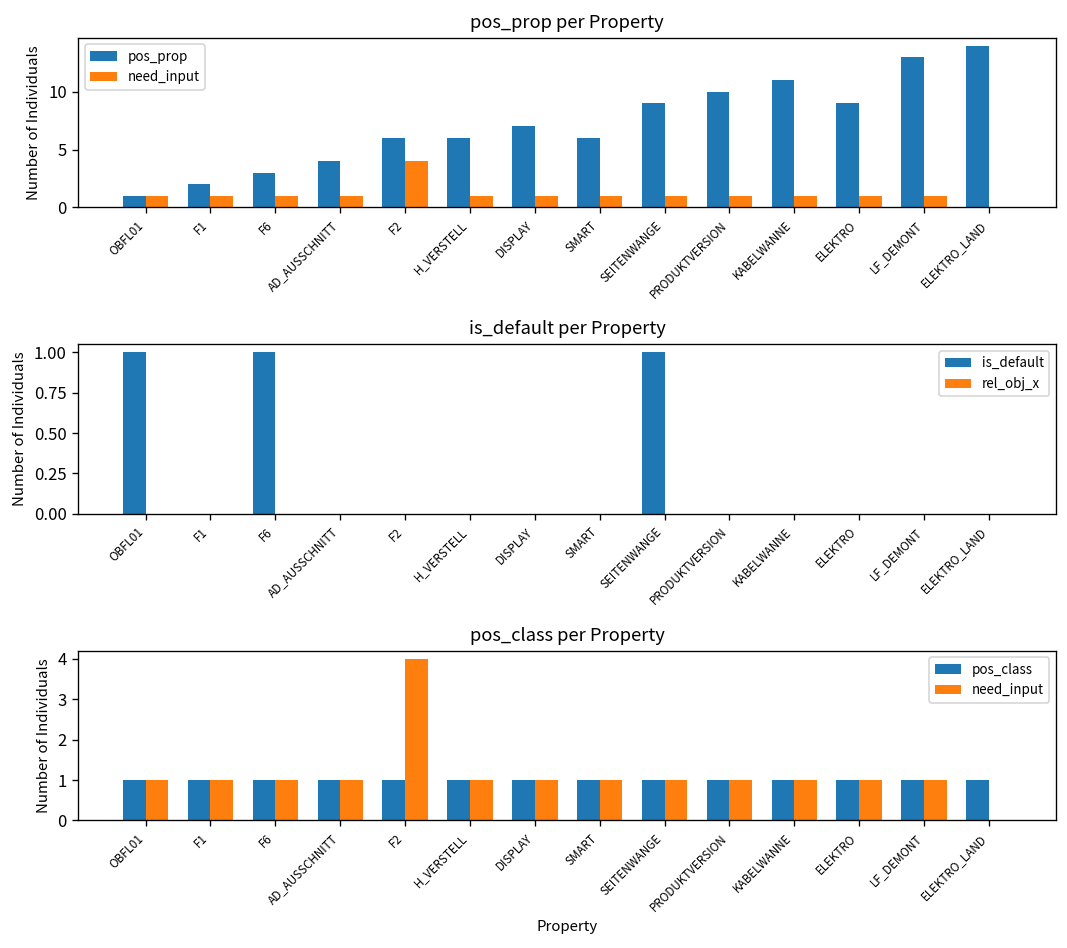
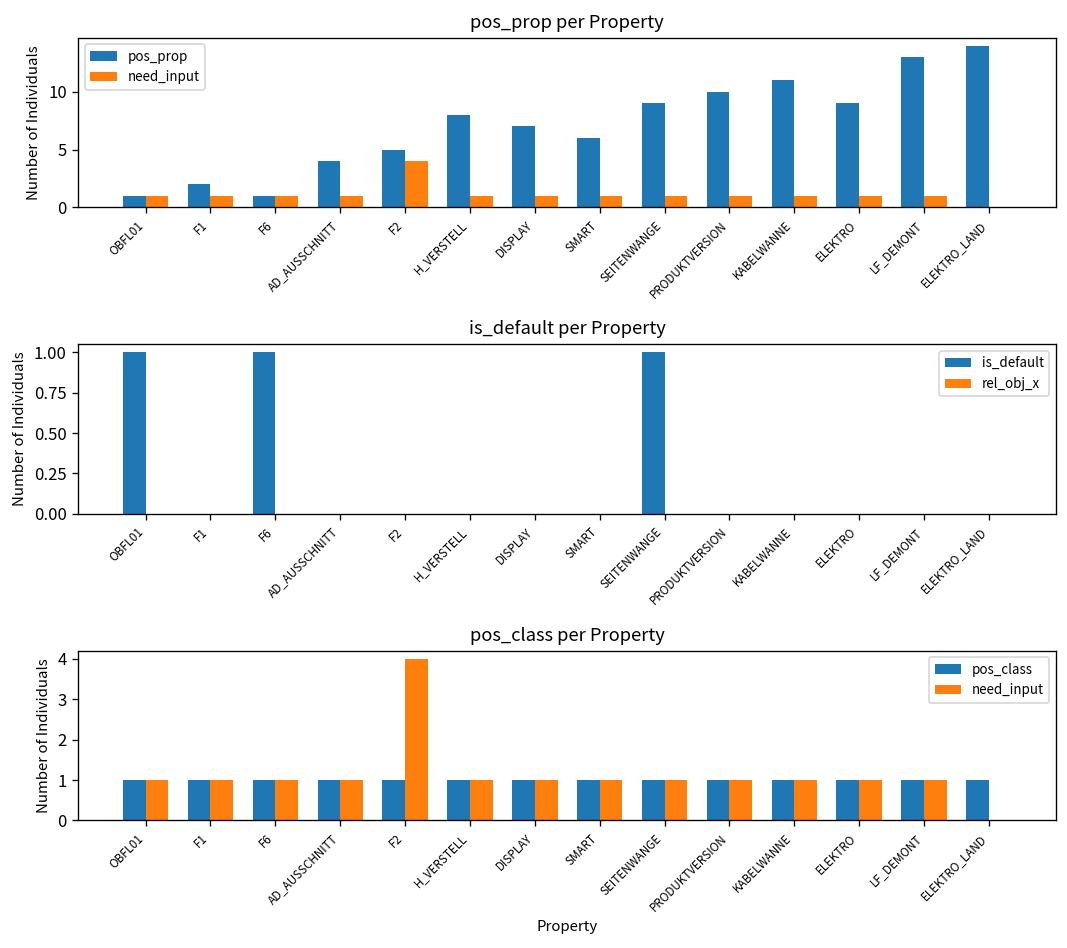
  {
    "pos_prop per Property": {
      "pos_prop": {
        "OBFL01": 1,
        "F1": 2,
-       "F6": 3,
+       "F6": 1,
        "AD_AUSSCHNITT": 4,
-       "F2": 6,
-       "H_VERSTELL": 6,
+       "F2": 5,
+       "H_VERSTELL": 8,
        "DISPLAY": 7,
        "SMART": 6,
        "SEITENWANGE": 9,
        "PRODUKTVERSION": 10,
        "KABELWANNE": 11,
        "ELEKTRO": 9,
        "LF_DEMONT": 13,
        "ELEKTRO_LAND": 14
      },
      "need_input": {
        "OBFL01": 1,
        "F1": 1,
        "F6": 1,
        "AD_AUSSCHNITT": 1,
        "F2": 4,
        "H_VERSTELL": 1,
        "DISPLAY": 1,
        "SMART": 1,
        "SEITENWANGE": 1,
        "PRODUKTVERSION": 1,
        "KABELWANNE": 1,
        "ELEKTRO": 1,
        "LF_DEMONT": 1,
        "ELEKTRO_LAND": 0
      }
    },
    "is_default per Property": {
      "is_default": {
        "OBFL01": 1.00,
        "F1": 0.00,
        "F6": 1.00,
        "AD_AUSSCHNITT": 0.00,
        "F2": 0.00,
        "H_VERSTELL": 0.00,
        "DISPLAY": 0.00,
        "SMART": 0.00,
        "SEITENWANGE": 1.00,
        "PRODUKTVERSION": 0.00,
        "KABELWANNE": 0.00,
        "ELEKTRO": 0.00,
        "LF_DEMONT": 0.00,
        "ELEKTRO_LAND": 0.00
      },
      "rel_obj_x": {
        "OBFL01": 0.00,
        "F1": 0.00,
        "F6": 0.00,
        "AD_AUSSCHNITT": 0.00,
        "F2": 0.00,
        "H_VERSTELL": 0.00,
        "DISPLAY": 0.00,
        "SMART": 0.00,
        "SEITENWANGE": 0.00,
        "PRODUKTVERSION": 0.00,
        "KABELWANNE": 0.00,
        "ELEKTRO": 0.00,
        "LF_DEMONT": 0.00,
        "ELEKTRO_LAND": 0.00
      }
    },
    "pos_class per Property": {
      "pos_class": {
        "OBFL01": 1.0,
        "F1": 1.0,
        "F6": 1.0,
        "AD_AUSSCHNITT": 1.0,
        "F2": 1.0,
        "H_VERSTELL": 1.0,
        "DISPLAY": 1.0,
        "SMART": 1.0,
        "SEITENWANGE": 1.0,
        "PRODUKTVERSION": 1.0,
        "KABELWANNE": 1.0,
        "ELEKTRO": 1.0,
        "LF_DEMONT": 1.0,
        "ELEKTRO_LAND": 1.0
      },
      "need_input": {
        "OBFL01": 1.0,
        "F1": 1.0,
        "F6": 1.0,
        "AD_AUSSCHNITT": 1.0,
        "F2": 4.0,
        "H_VERSTELL": 1.0,
        "DISPLAY": 1.0,
        "SMART": 1.0,
        "SEITENWANGE": 1.0,
        "PRODUKTVERSION": 1.0,
        "KABELWANNE": 1.0,
        "ELEKTRO": 1.0,
        "LF_DEMONT": 1.0,
        "ELEKTRO_LAND": 0.0
      }
    }
  }
